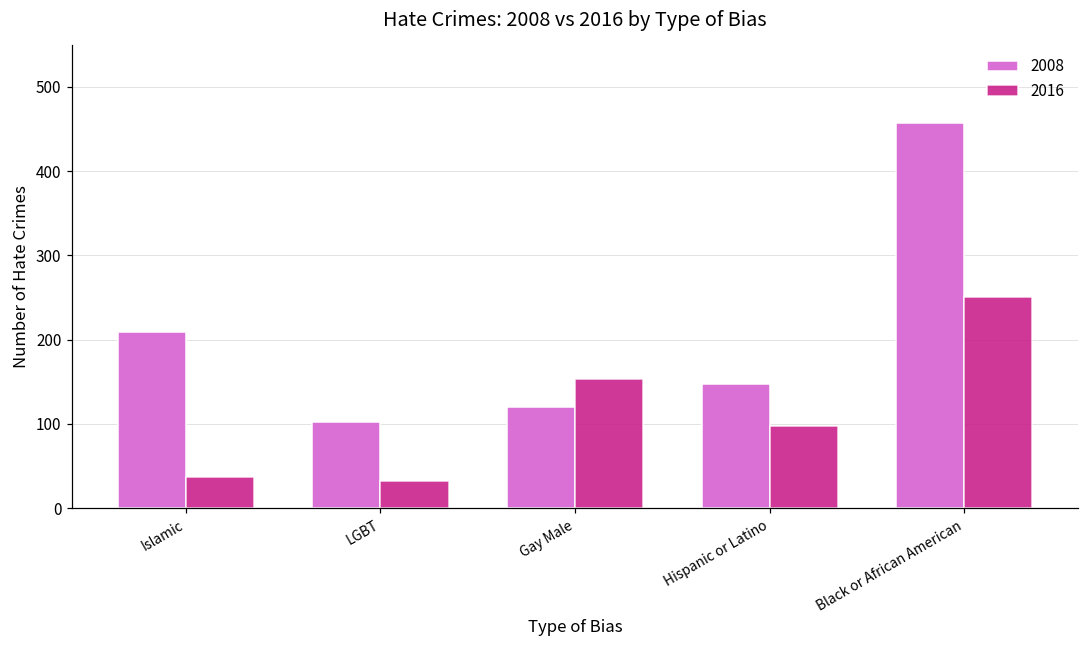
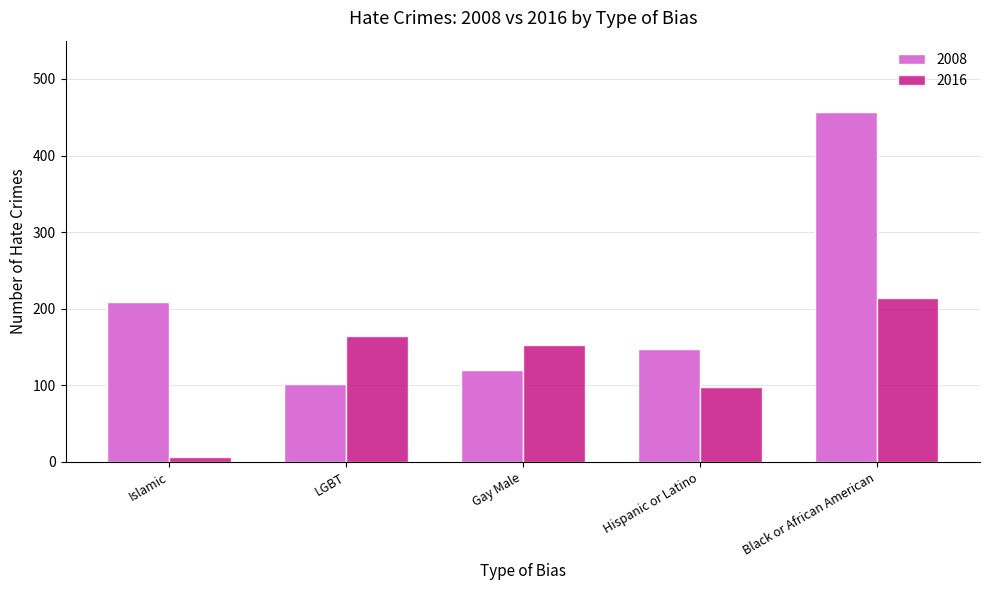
  {
    "2008": {
      "Islamic": 210,
      "LGBT": 100,
      "Gay Male": 120,
      "Hispanic or Latino": 150,
      "Black or African American": 460
    },
    "2016": {
-     "Islamic": 40,
-     "LGBT": 30,
+     "Islamic": 10,
+     "LGBT": 170,
      "Gay Male": 150,
      "Hispanic or Latino": 100,
-     "Black or African American": 250
+     "Black or African American": 210
    }
  }
